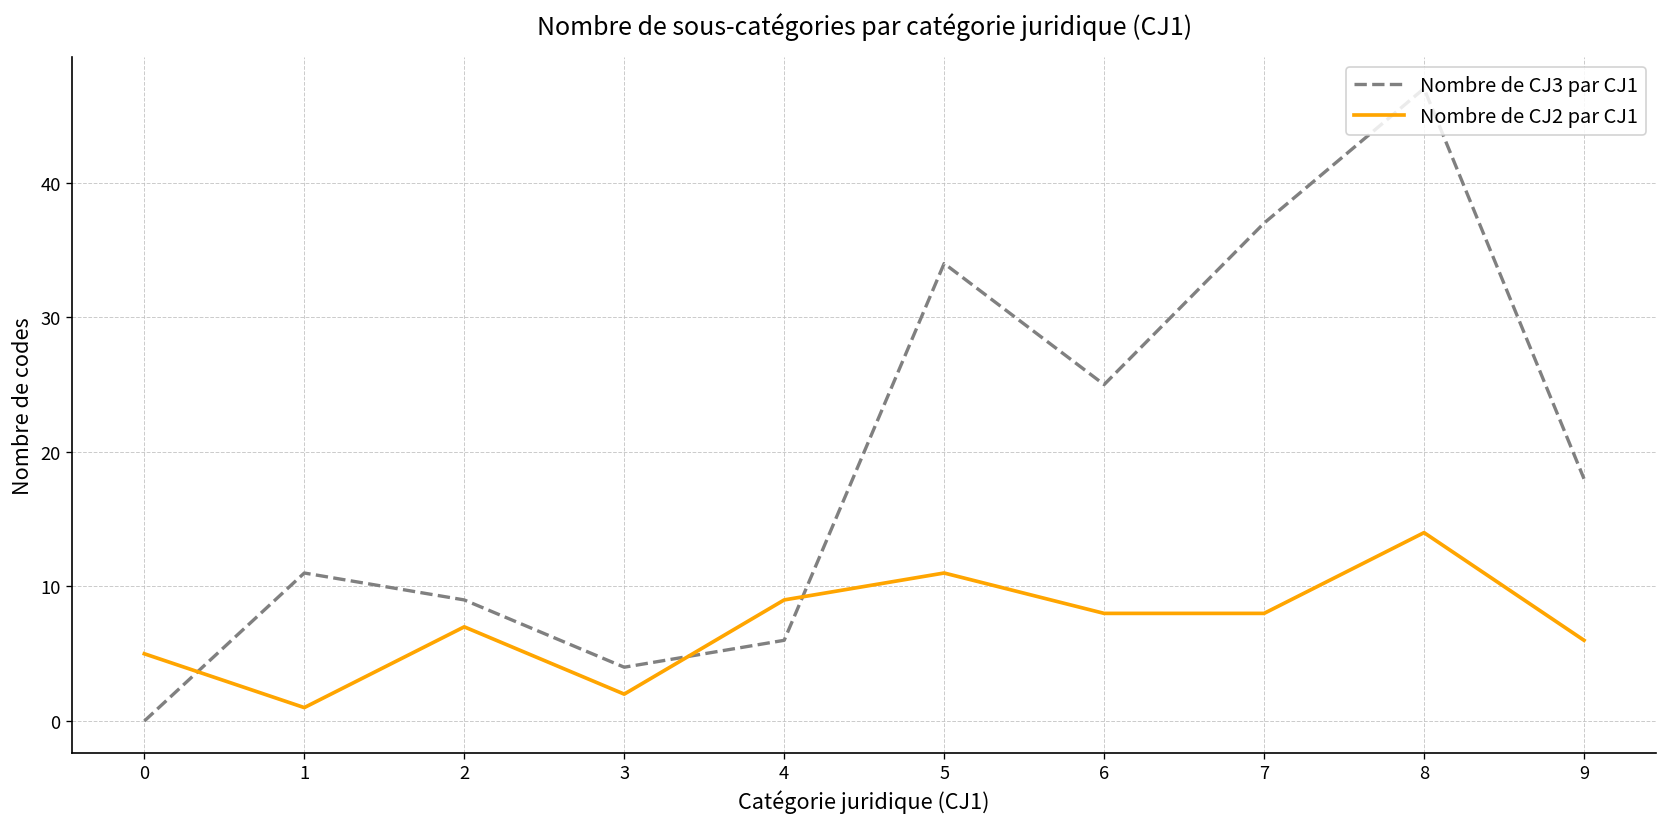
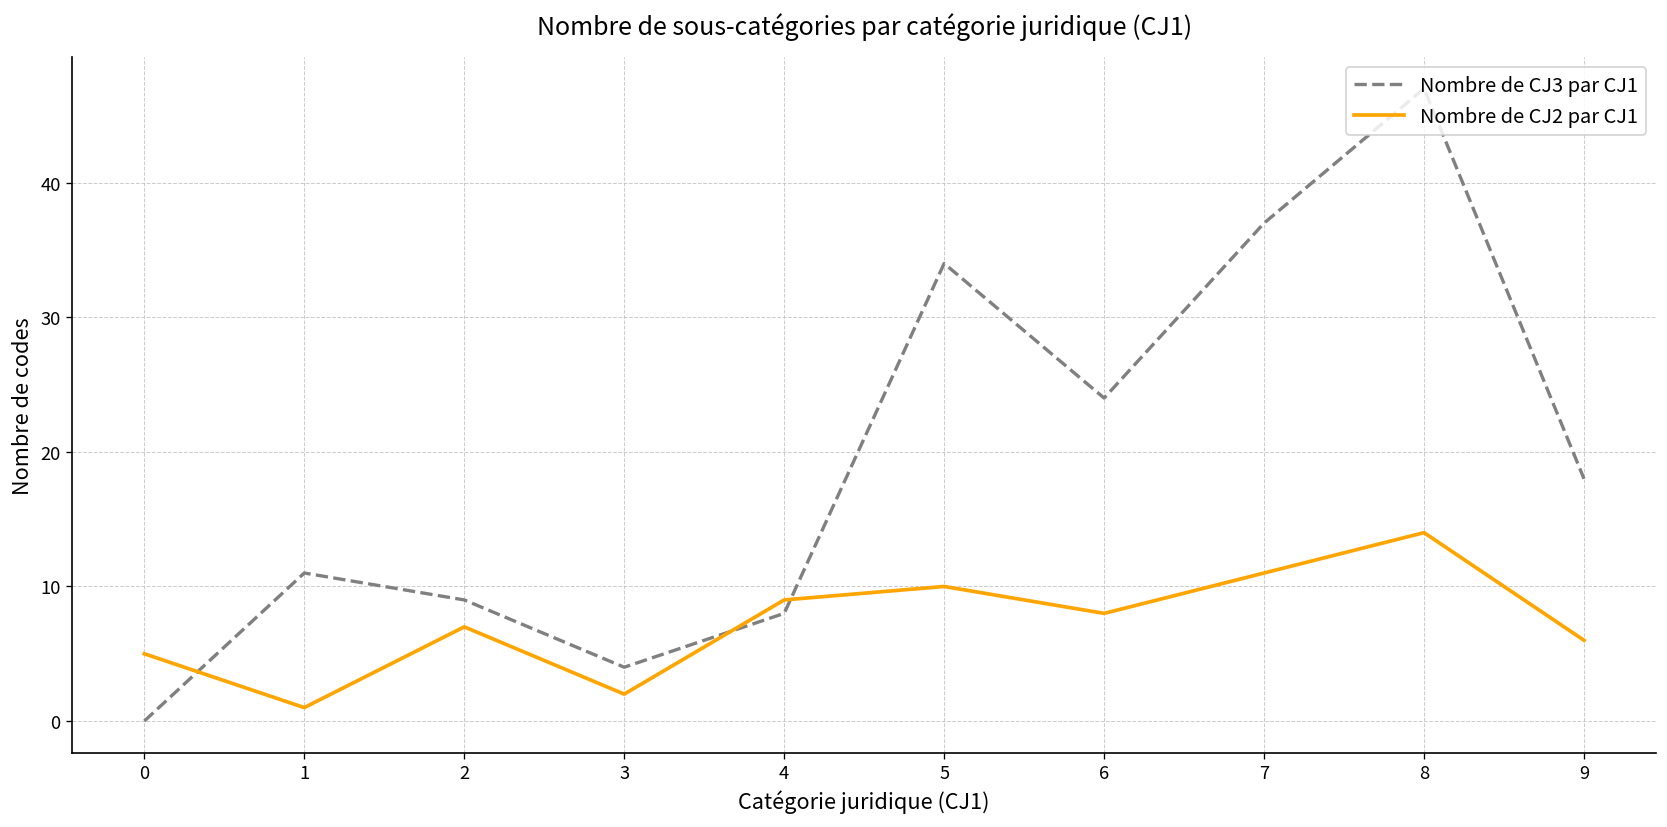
  {
    "Nombre de CJ3 par CJ1": {
      "0": 0,
      "1": 11,
      "2": 9,
      "3": 4,
-     "4": 6,
+     "4": 8,
      "5": 34,
-     "6": 25,
+     "6": 24,
      "7": 37,
      "9": 18
    },
    "Nombre de CJ2 par CJ1": {
      "0": 5,
      "1": 1,
      "2": 7,
      "3": 2,
      "4": 9,
-     "5": 11,
+     "5": 10,
      "6": 8,
-     "7": 8,
+     "7": 11,
      "8": 14,
      "9": 6
    }
  }
